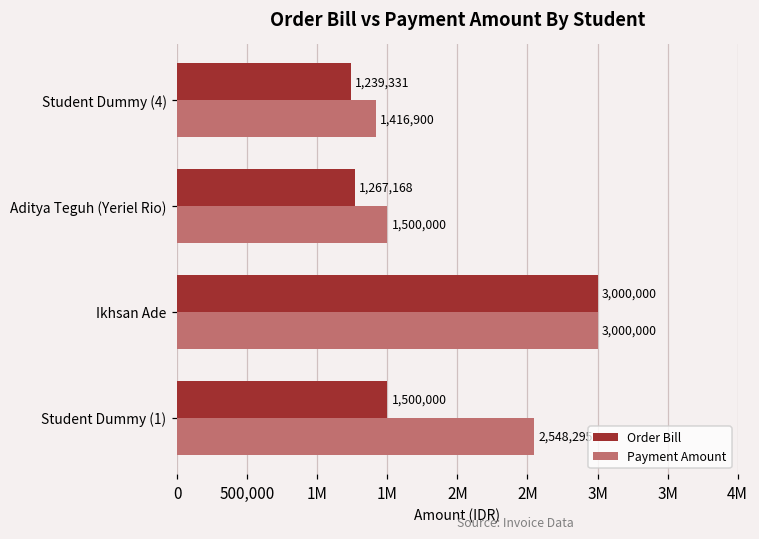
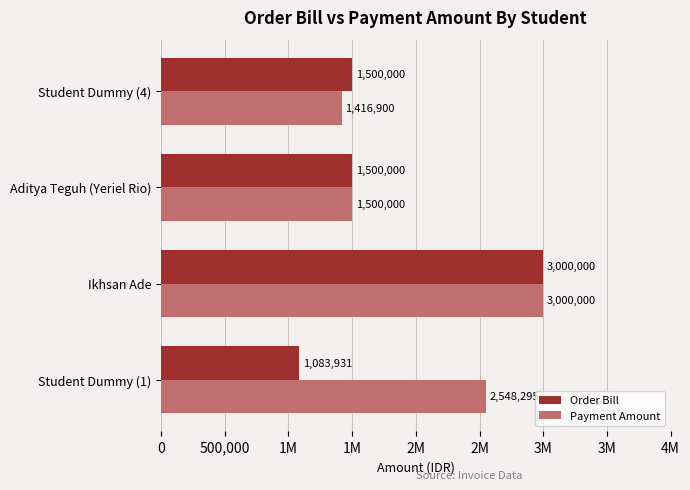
  {
    "Order Bill": {
-     "Student Dummy (4)": "1,239,331",
-     "Aditya Teguh (Yeriel Rio)": "1,267,168",
+     "Student Dummy (4)": "1,500,000",
+     "Aditya Teguh (Yeriel Rio)": "1,500,000",
      "Ikhsan Ade": "3,000,000",
-     "Student Dummy (1)": "1,500,000"
+     "Student Dummy (1)": "1,083,931"
    },
    "Payment Amount": {
      "Student Dummy (4)": "1,416,900",
      "Aditya Teguh (Yeriel Rio)": "1,500,000",
      "Ikhsan Ade": "3,000,000"
    }
  }
